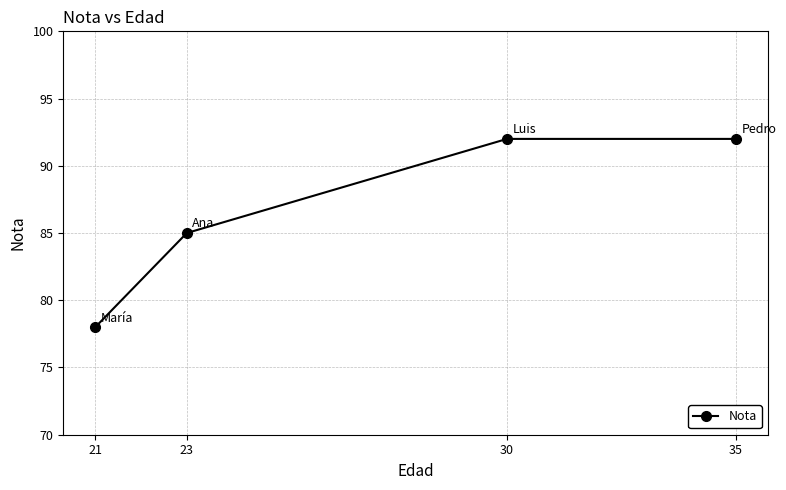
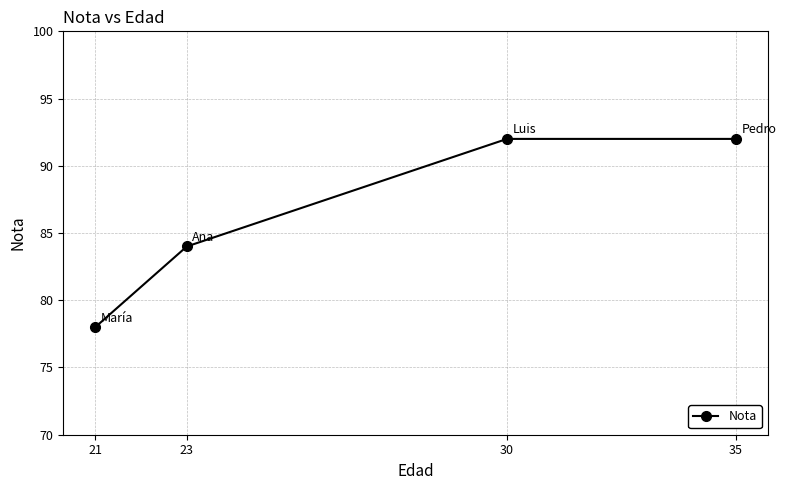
  {
    "21": 78,
-   "23": 85,
+   "23": 84,
    "30": 92,
    "35": 92
  }
